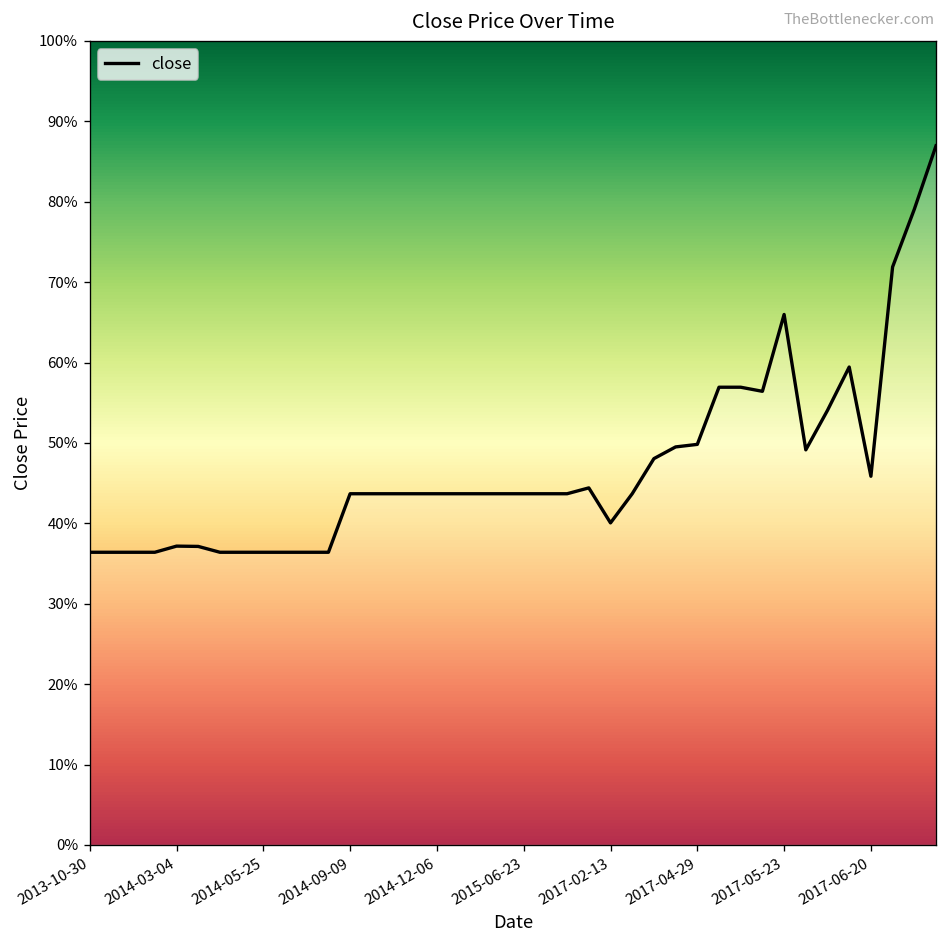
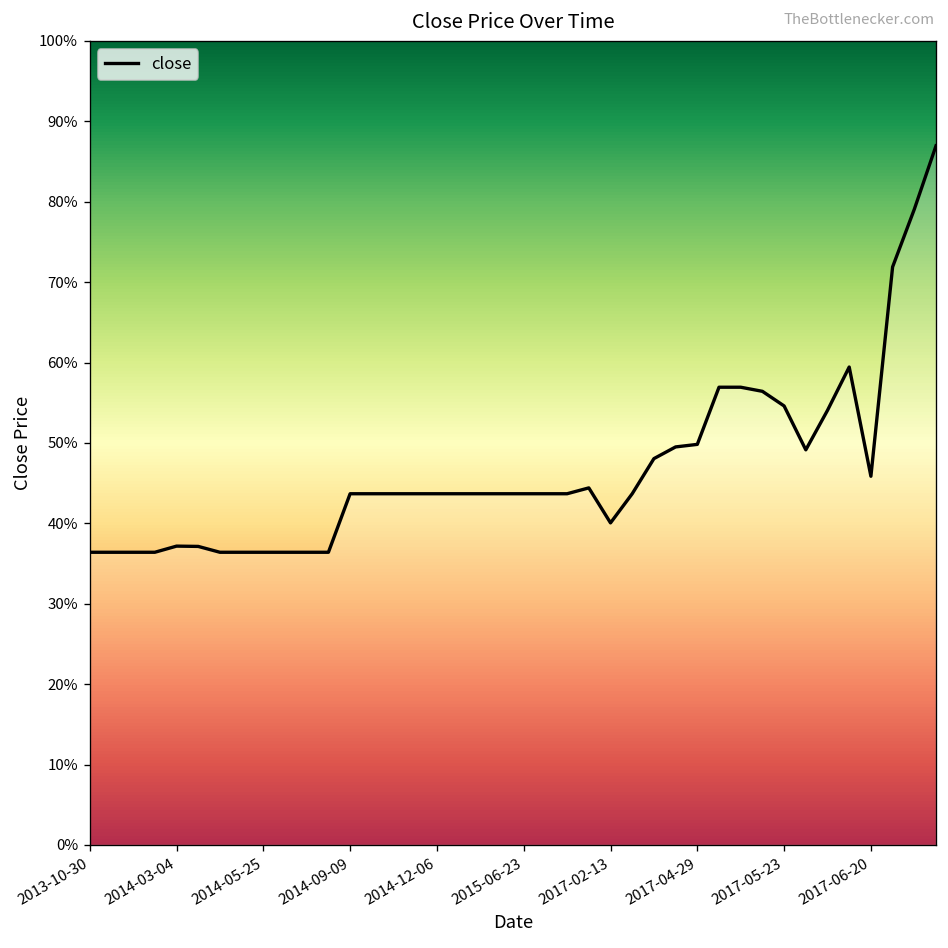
  {
    "2013-10-30": "36%",
    "2014-03-04": "37%",
    "2014-05-25": "36%",
    "2014-09-09": "44%",
    "2014-12-06": "44%",
    "2015-06-23": "44%",
    "2017-02-13": "40%",
    "2017-04-29": "50%",
-   "2017-05-23": "66%",
+   "2017-05-23": "55%",
    "2017-06-20": "46%"
  }
